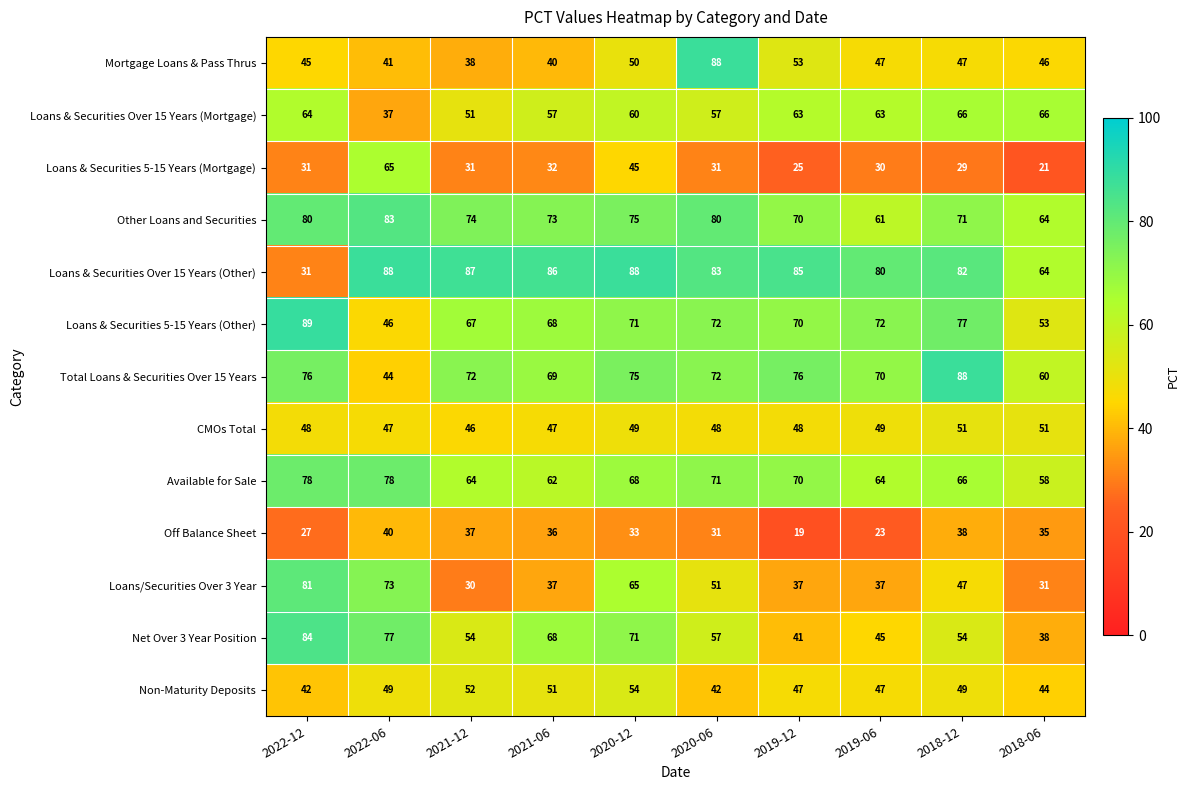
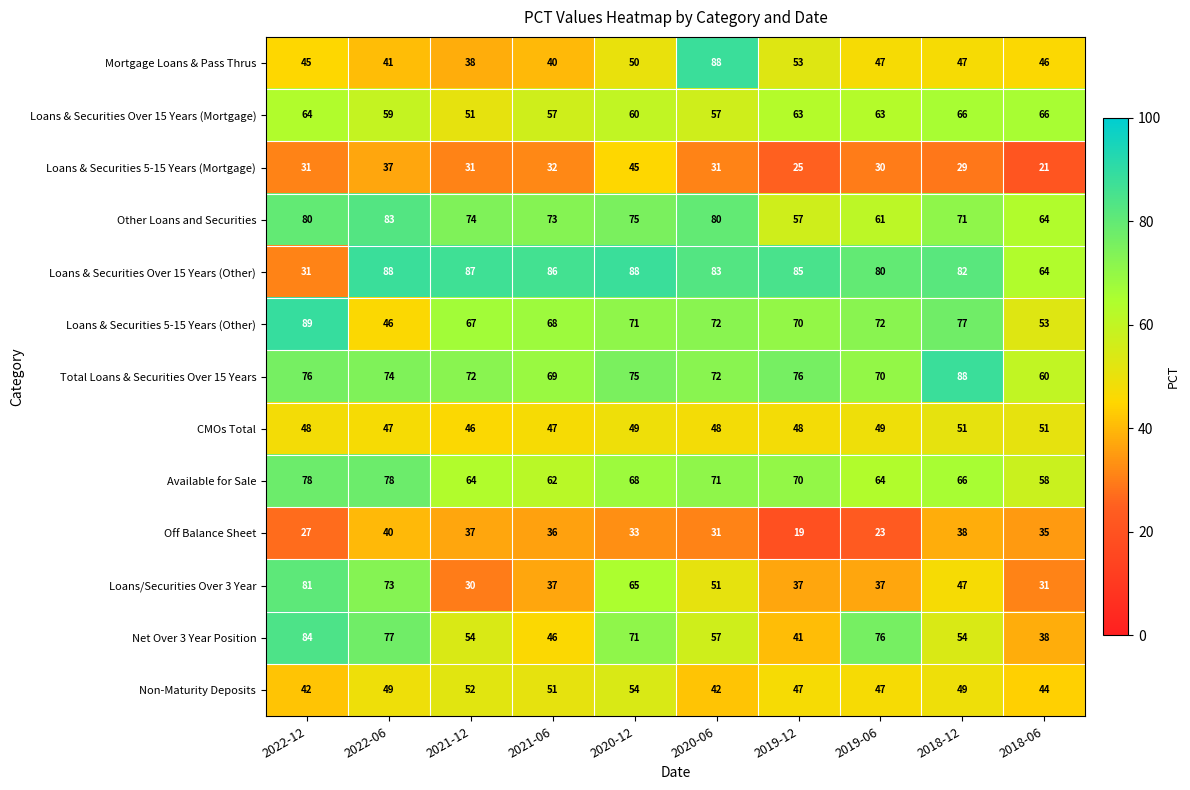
  {
    "Mortgage Loans & Pass Thrus": {
      "2022-12": 45,
      "2022-06": 41,
      "2021-12": 38,
      "2021-06": 40,
      "2020-12": 50,
      "2020-06": 88,
      "2019-12": 53,
      "2019-06": 47,
      "2018-12": 47,
      "2018-06": 46
    },
    "Loans & Securities Over 15 Years (Mortgage)": {
      "2022-12": 64,
-     "2022-06": 37,
+     "2022-06": 59,
      "2021-12": 51,
      "2021-06": 57,
      "2020-12": 60,
      "2020-06": 57,
      "2019-12": 63,
      "2019-06": 63,
      "2018-12": 66,
      "2018-06": 66
    },
    "Loans & Securities 5-15 Years (Mortgage)": {
      "2022-12": 31,
-     "2022-06": 65,
+     "2022-06": 37,
      "2021-12": 31,
      "2021-06": 32,
      "2020-12": 45,
      "2020-06": 31,
      "2019-12": 25,
      "2019-06": 30,
      "2018-12": 29,
      "2018-06": 21
    },
    "Other Loans and Securities": {
      "2022-12": 80,
      "2022-06": 83,
      "2021-12": 74,
      "2021-06": 73,
      "2020-12": 75,
      "2020-06": 80,
-     "2019-12": 70,
+     "2019-12": 57,
      "2019-06": 61,
      "2018-12": 71,
      "2018-06": 64
    },
    "Loans & Securities Over 15 Years (Other)": {
      "2022-12": 31,
      "2022-06": 88,
      "2021-12": 87,
      "2021-06": 86,
      "2020-12": 88,
      "2020-06": 83,
      "2019-12": 85,
      "2019-06": 80,
      "2018-12": 82,
      "2018-06": 64
    },
    "Loans & Securities 5-15 Years (Other)": {
      "2022-12": 89,
      "2022-06": 46,
      "2021-12": 67,
      "2021-06": 68,
      "2020-12": 71,
      "2020-06": 72,
      "2019-12": 70,
      "2019-06": 72,
      "2018-12": 77,
      "2018-06": 53
    },
    "Total Loans & Securities Over 15 Years": {
      "2022-12": 76,
-     "2022-06": 44,
+     "2022-06": 74,
      "2021-12": 72,
      "2021-06": 69,
      "2020-12": 75,
      "2020-06": 72,
      "2019-12": 76,
      "2019-06": 70,
      "2018-12": 88,
      "2018-06": 60
    },
    "CMOs Total": {
      "2022-12": 48,
      "2022-06": 47,
      "2021-12": 46,
      "2021-06": 47,
      "2020-12": 49,
      "2020-06": 48,
      "2019-12": 48,
      "2019-06": 49,
      "2018-12": 51,
      "2018-06": 51
    },
    "Available for Sale": {
      "2022-12": 78,
      "2022-06": 78,
      "2021-12": 64,
      "2021-06": 62,
      "2020-12": 68,
      "2020-06": 71,
      "2019-12": 70,
      "2019-06": 64,
      "2018-12": 66,
      "2018-06": 58
    },
    "Off Balance Sheet": {
      "2022-12": 27,
      "2022-06": 40,
      "2021-12": 37,
      "2021-06": 36,
      "2020-12": 33,
      "2020-06": 31,
      "2019-12": 19,
      "2019-06": 23,
      "2018-12": 38,
      "2018-06": 35
    },
    "Loans/Securities Over 3 Year": {
      "2022-12": 81,
      "2022-06": 73,
      "2021-12": 30,
      "2021-06": 37,
      "2020-12": 65,
      "2020-06": 51,
      "2019-12": 37,
      "2019-06": 37,
      "2018-12": 47,
      "2018-06": 31
    },
    "Net Over 3 Year Position": {
      "2022-12": 84,
      "2022-06": 77,
      "2021-12": 54,
-     "2021-06": 68,
+     "2021-06": 46,
      "2020-12": 71,
      "2020-06": 57,
      "2019-12": 41,
-     "2019-06": 45,
+     "2019-06": 76,
      "2018-12": 54,
      "2018-06": 38
    },
    "Non-Maturity Deposits": {
      "2022-12": 42,
      "2022-06": 49,
      "2021-12": 52,
      "2021-06": 51,
      "2020-12": 54,
      "2020-06": 42,
      "2019-12": 47,
      "2019-06": 47,
      "2018-12": 49,
      "2018-06": 44
    }
  }
